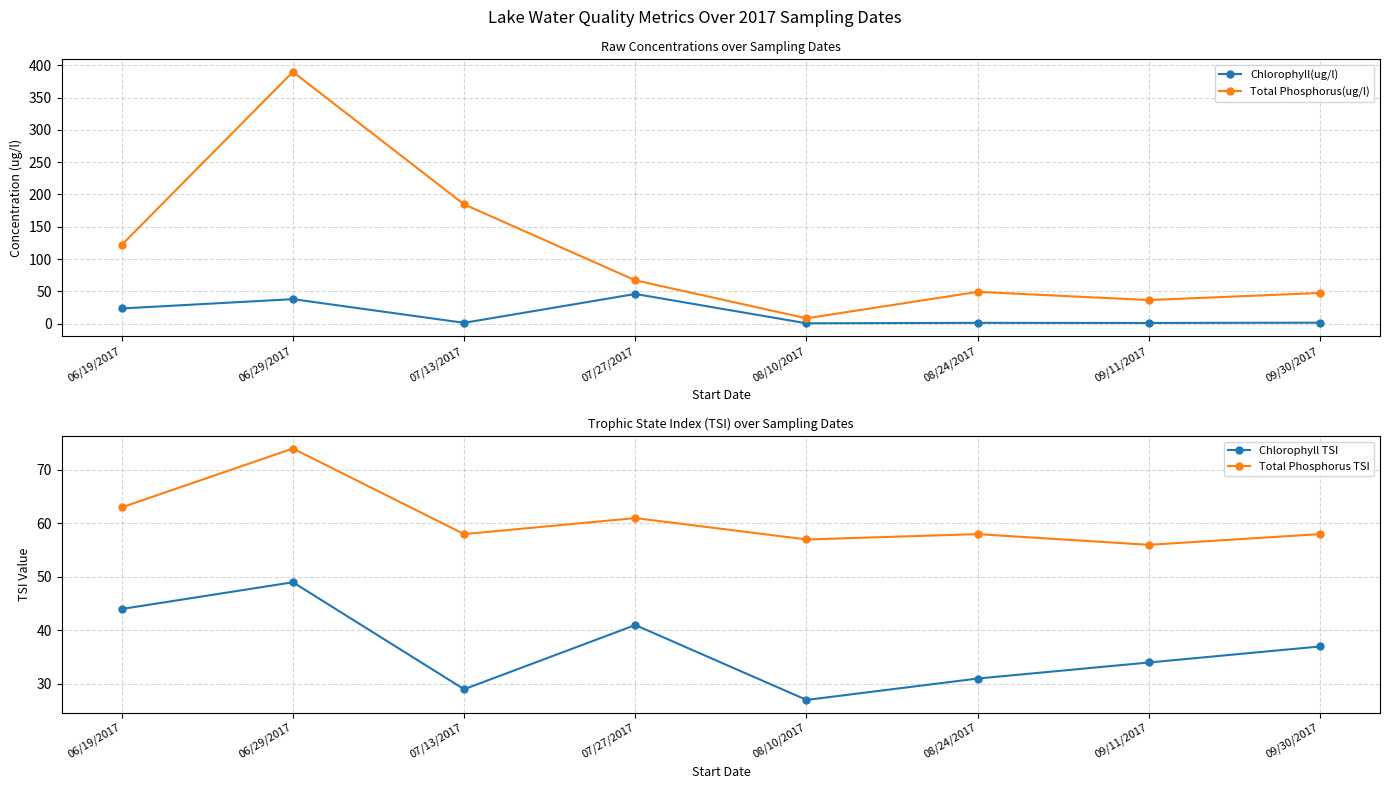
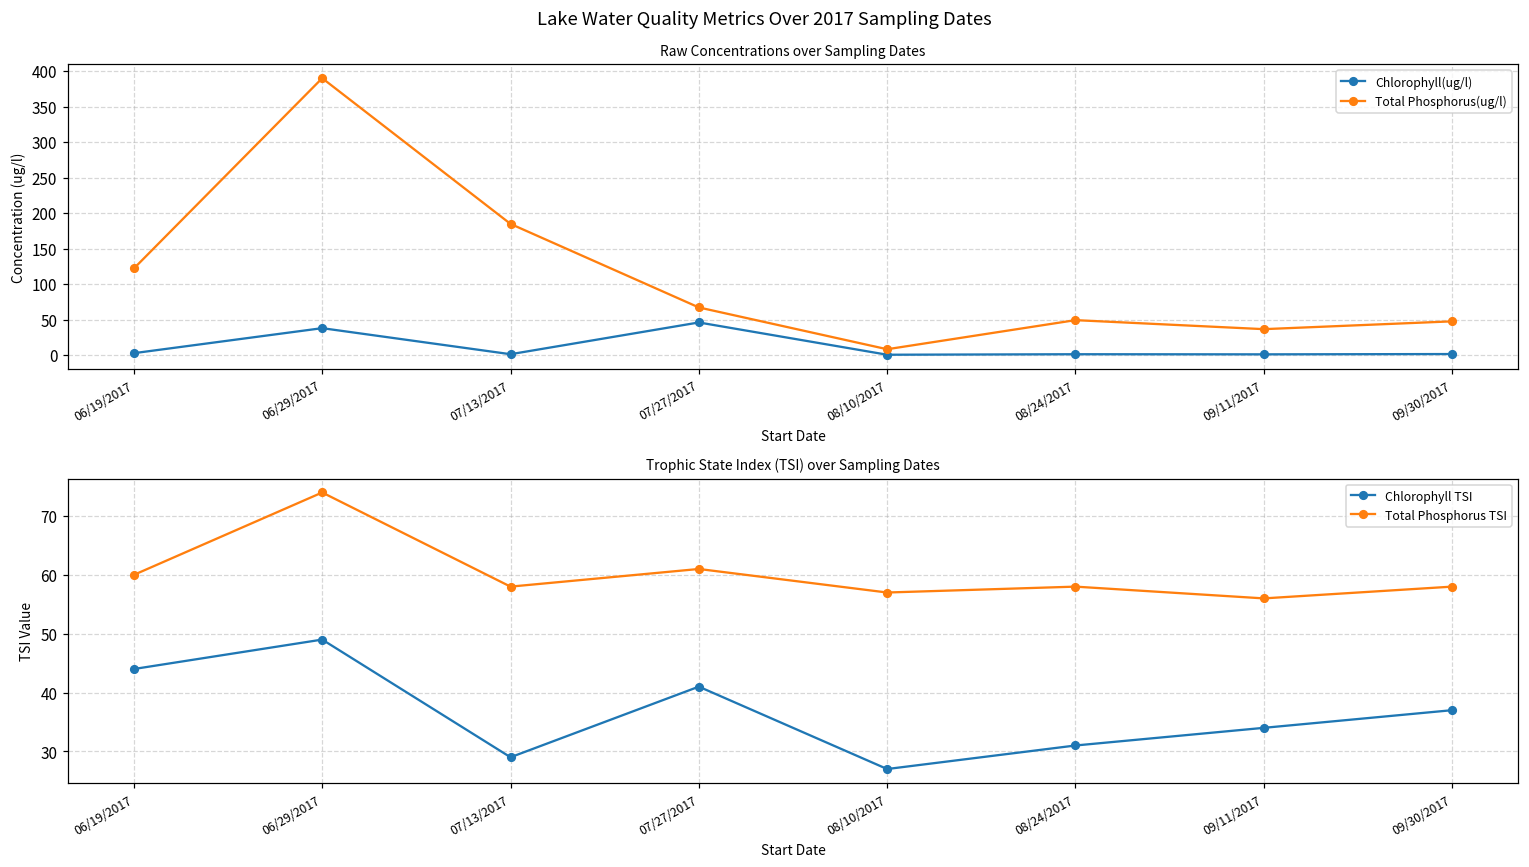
  {
    "Raw Concentrations over Sampling Dates": {
      "Chlorophyll(ug/l)": {
-       "06/19/2017": 20,
+       "06/19/2017": 0,
        "06/29/2017": 40,
        "07/13/2017": 0,
        "07/27/2017": 50,
        "08/10/2017": 0,
        "08/24/2017": 0,
        "09/11/2017": 0,
        "09/30/2017": 0
      },
      "Total Phosphorus(ug/l)": {
        "06/19/2017": 120,
        "06/29/2017": 390,
        "07/13/2017": 180,
        "07/27/2017": 70,
        "08/10/2017": 10,
        "08/24/2017": 50,
        "09/11/2017": 40,
        "09/30/2017": 50
      }
    },
    "Trophic State Index (TSI) over Sampling Dates": {
      "Chlorophyll TSI": {
        "06/19/2017": 44,
        "06/29/2017": 49,
        "07/13/2017": 29,
        "07/27/2017": 41,
        "08/10/2017": 27,
        "08/24/2017": 31,
        "09/11/2017": 34,
        "09/30/2017": 37
      },
      "Total Phosphorus TSI": {
-       "06/19/2017": 63,
+       "06/19/2017": 60,
        "06/29/2017": 74,
        "07/13/2017": 58,
        "07/27/2017": 61,
        "08/10/2017": 57,
        "08/24/2017": 58,
        "09/11/2017": 56,
        "09/30/2017": 58
      }
    }
  }
